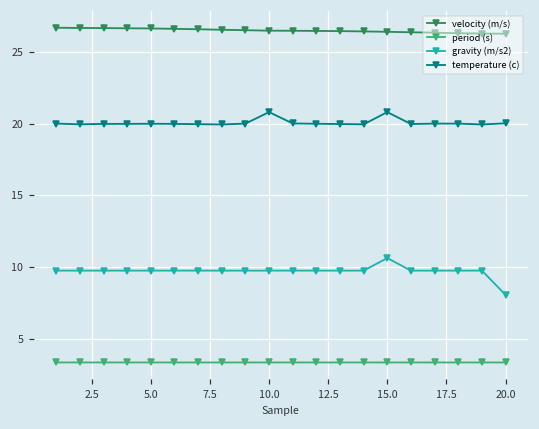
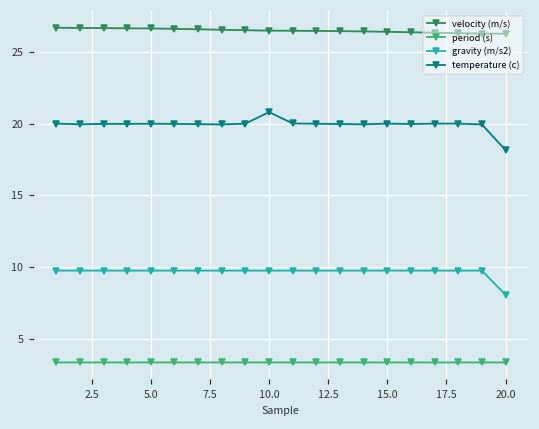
  {
    "gravity (m/s2)": {
      "5.0": 9.8,
      "10.0": 9.8,
-     "15.0": 10.6,
+     "15.0": 9.8,
      "20.0": 8.1
    },
    "temperature (c)": {
      "5.0": 20.0,
      "10.0": 20.8,
-     "15.0": 20.8,
-     "20.0": 20.0
+     "15.0": 20.0,
+     "20.0": 18.2
    }
  }
